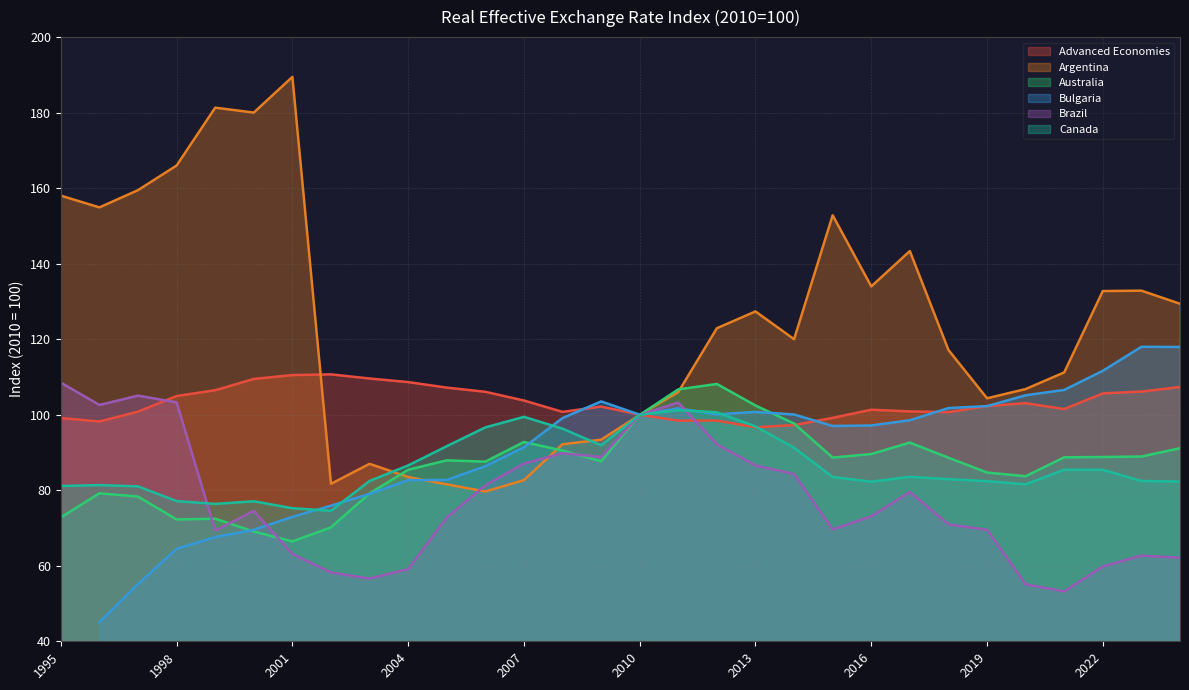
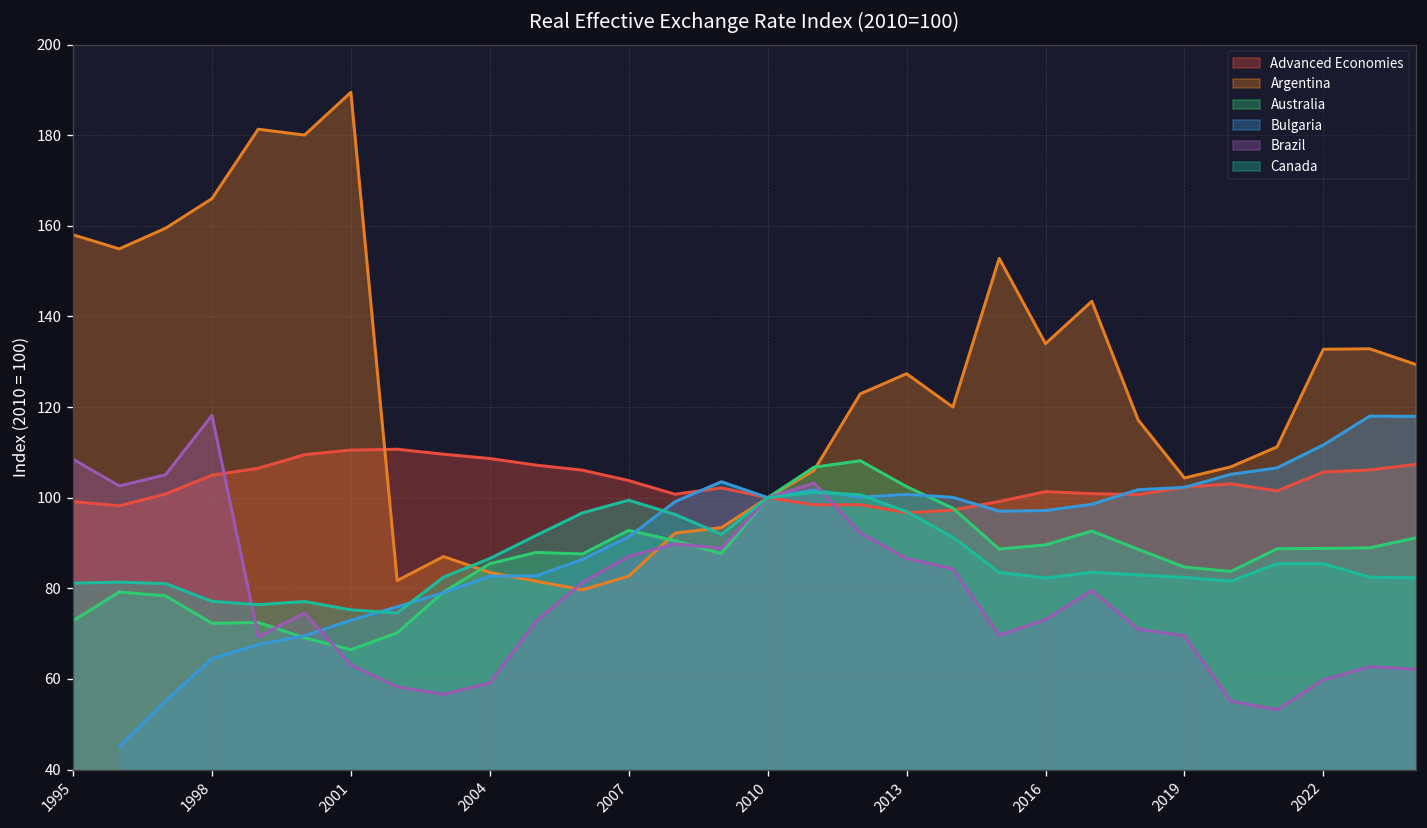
  {
    "Brazil": {
      "1995": 108,
-     "1998": 103,
+     "1998": 118,
      "2001": 63,
      "2004": 59,
      "2007": 87,
      "2013": 87,
      "2016": 73,
      "2019": 70,
      "2022": 60
    }
  }
